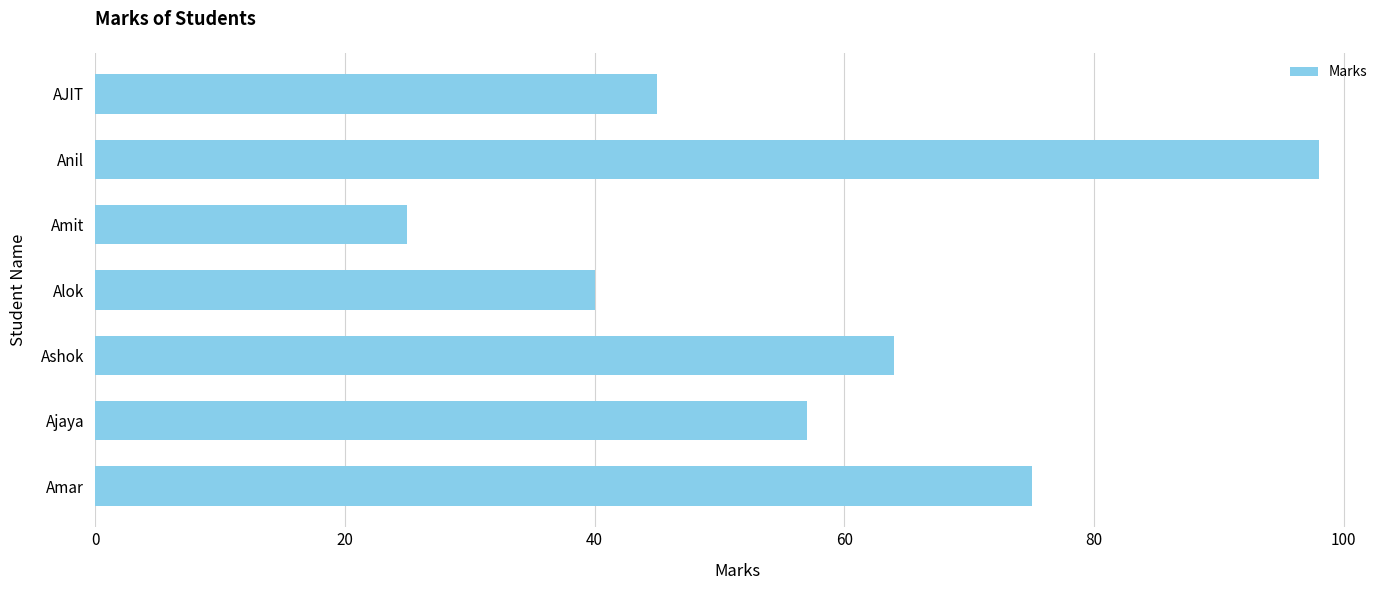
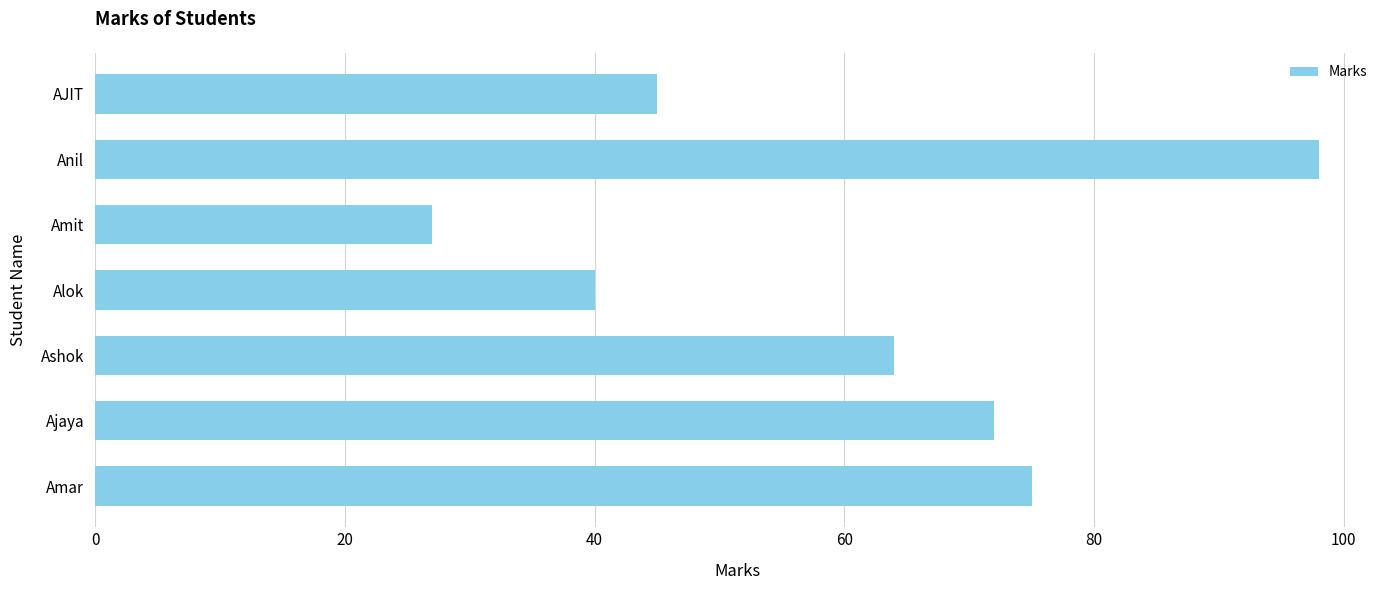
  {
    "AJIT": 45,
    "Anil": 98,
-   "Amit": 25,
+   "Amit": 27,
    "Alok": 40,
    "Ashok": 64,
-   "Ajaya": 57,
+   "Ajaya": 72,
    "Amar": 75
  }
